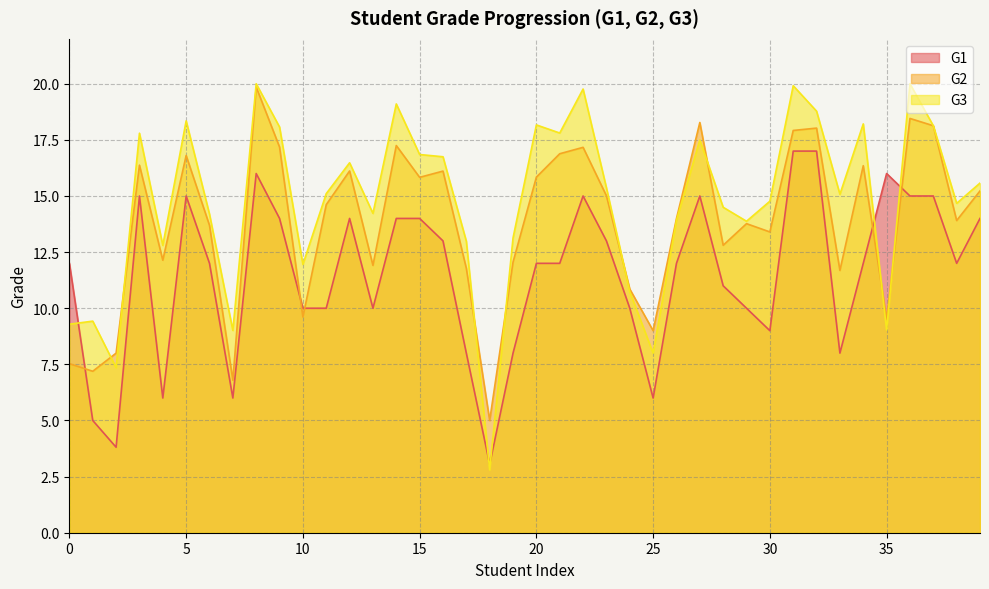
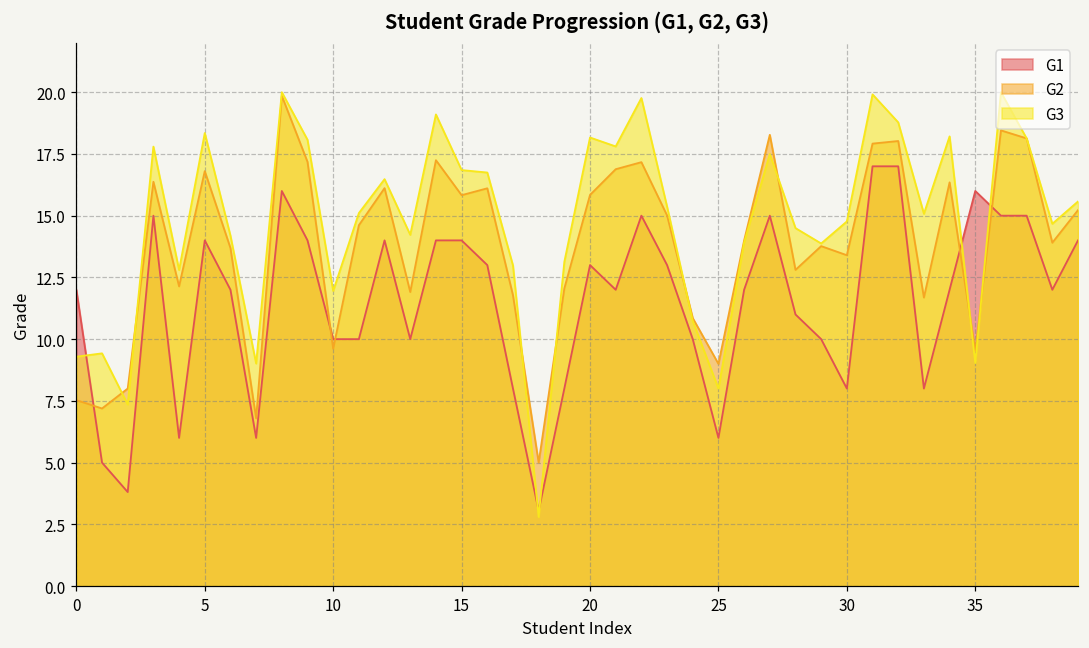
  {
    "G1": {
      "0": 12,
-     "5": 15,
+     "5": 14,
      "10": 10,
      "15": 14,
-     "20": 12,
+     "20": 13,
      "25": 6,
-     "30": 9,
+     "30": 8,
      "35": 16
    }
  }
